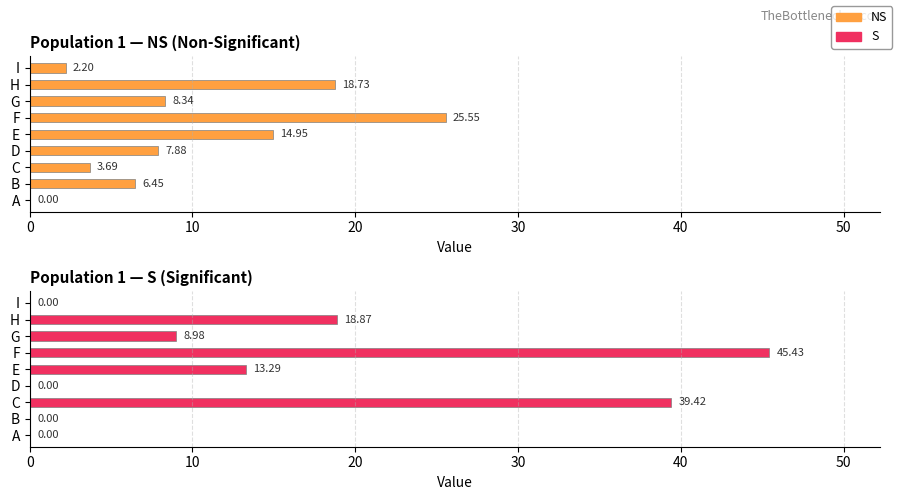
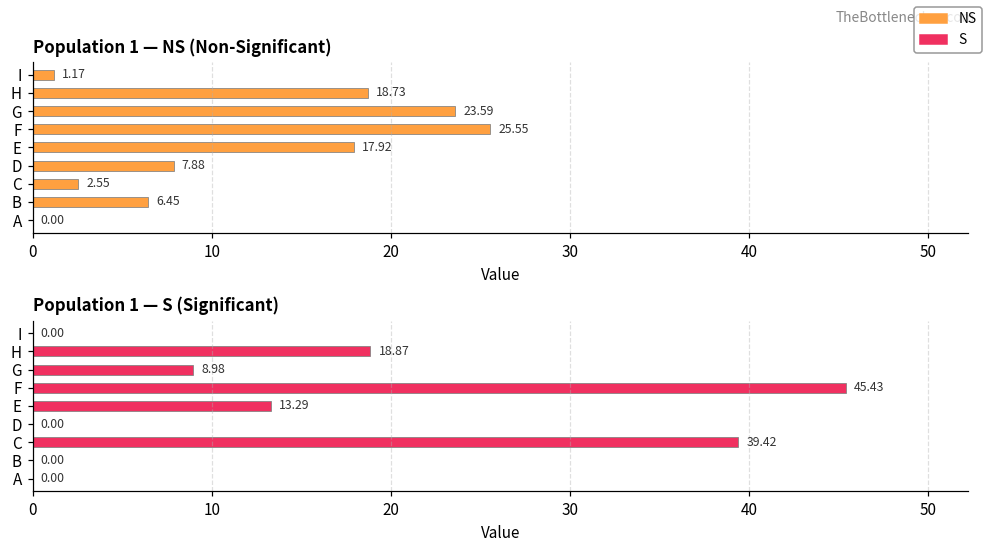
  {
    "Population 1 — NS (Non-Significant)": {
-     "I": 2.20,
+     "I": 1.17,
      "H": 18.73,
-     "G": 8.34,
+     "G": 23.59,
      "F": 25.55,
-     "E": 14.95,
+     "E": 17.92,
      "D": 7.88,
-     "C": 3.69,
+     "C": 2.55,
      "B": 6.45,
      "A": 0.00
    },
    "Population 1 — S (Significant)": {
      "I": 0.00,
      "H": 18.87,
      "G": 8.98,
      "F": 45.43,
      "E": 13.29,
      "D": 0.00,
      "C": 39.42,
      "B": 0.00,
      "A": 0.00
    }
  }
